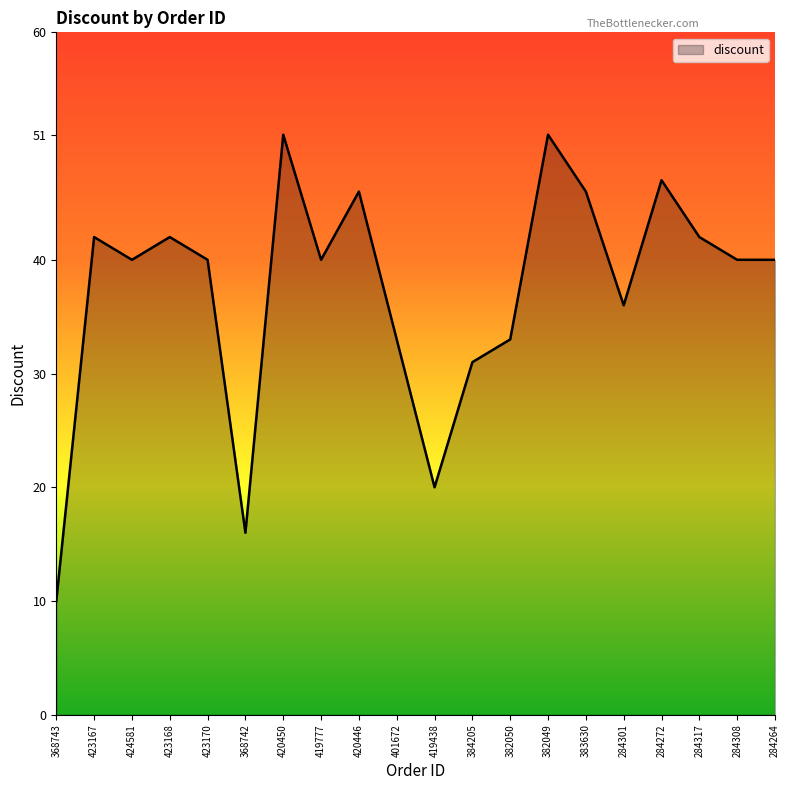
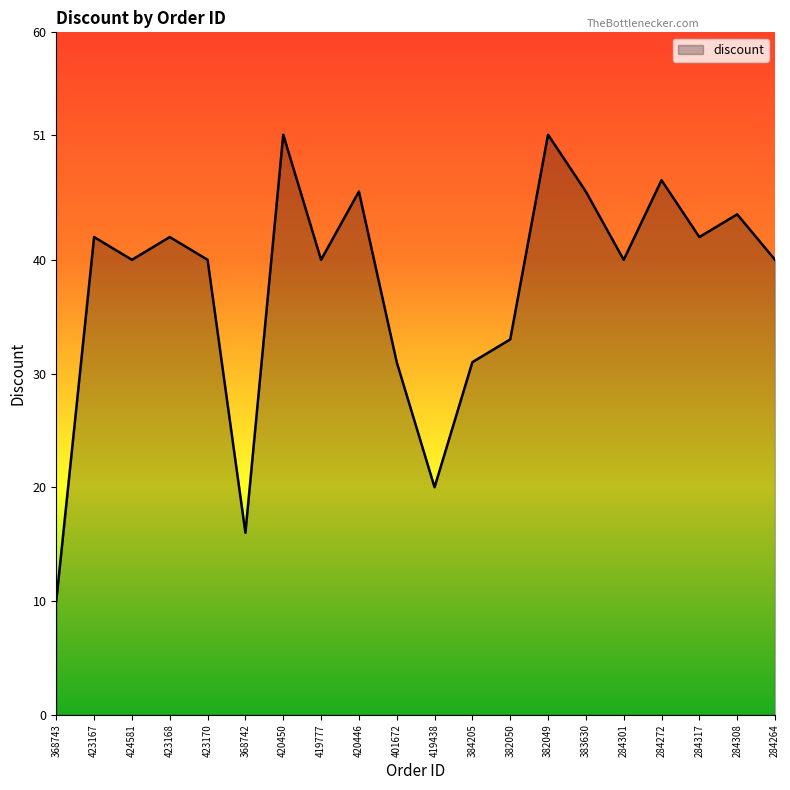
  {
    "368743": 10,
    "423167": 42,
    "424581": 40,
    "423168": 42,
    "423170": 40,
    "368742": 16,
    "420450": 51,
    "419777": 40,
    "420446": 46,
-   "401672": 33,
+   "401672": 31,
    "419438": 20,
    "384205": 31,
    "382050": 33,
    "382049": 51,
    "383630": 46,
-   "284301": 36,
+   "284301": 40,
    "284272": 47,
    "284317": 42,
-   "284308": 40,
+   "284308": 44,
    "284264": 40
  }
